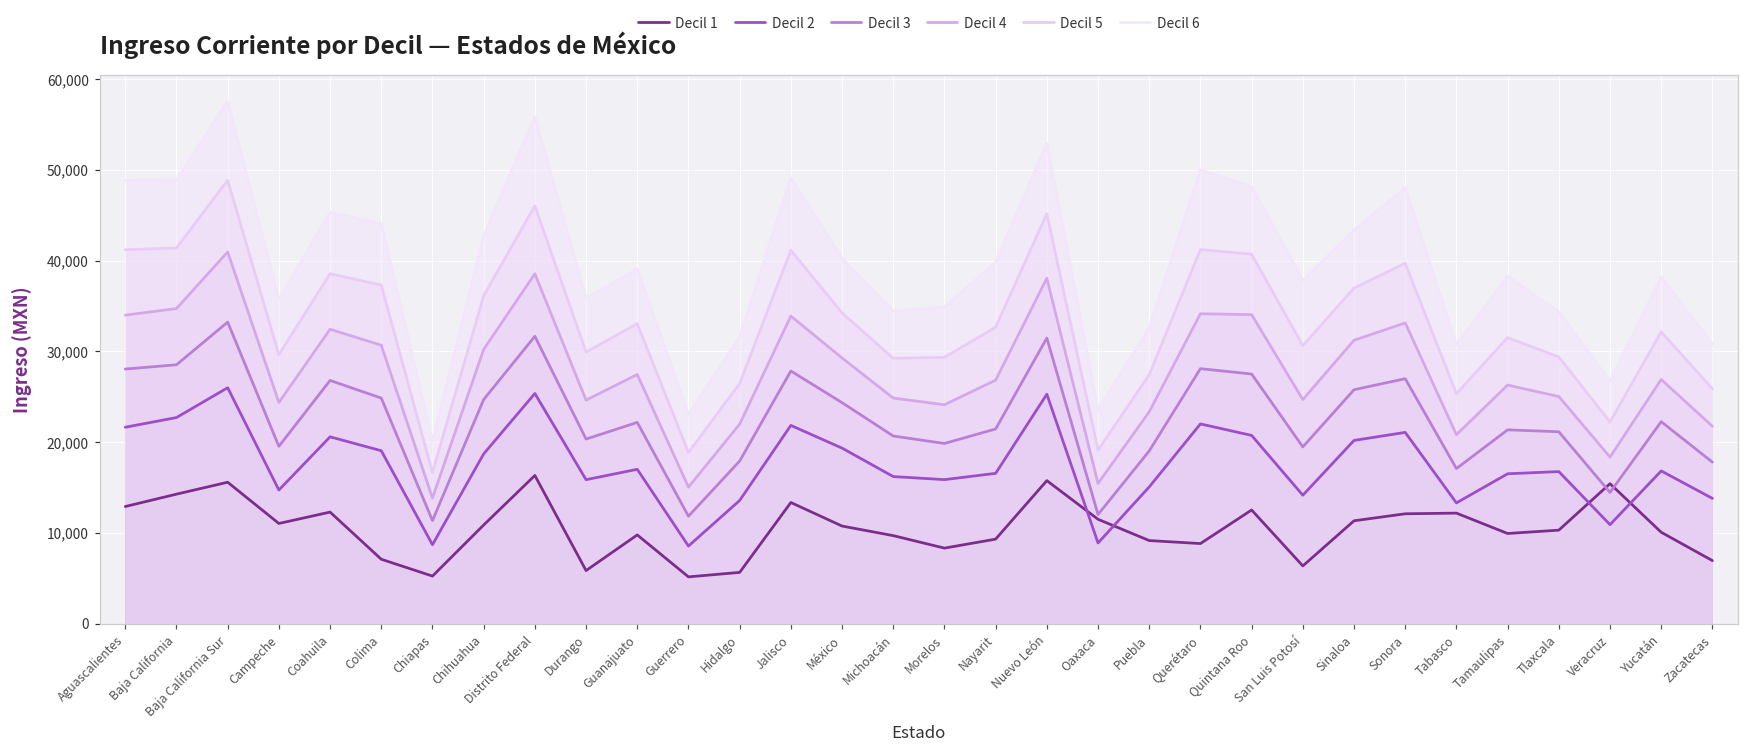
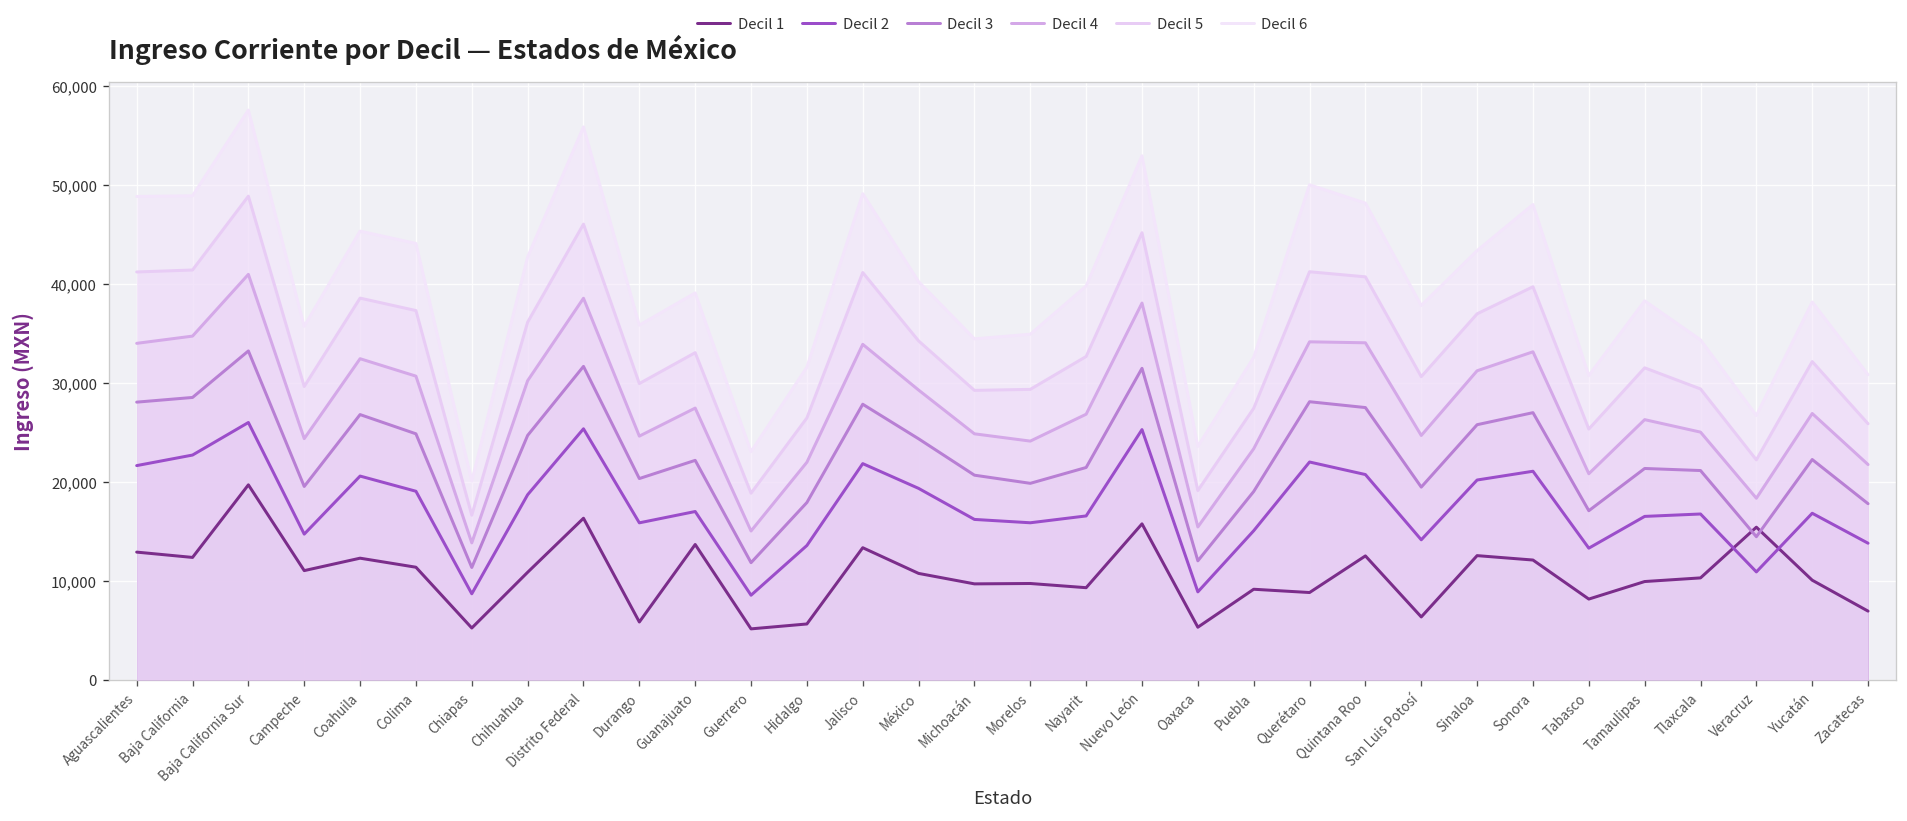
  {
    "Decil 1": {
      "Aguascalientes": "13,000",
-     "Baja California": "14,000",
-     "Baja California Sur": "16,000",
+     "Baja California": "12,000",
+     "Baja California Sur": "20,000",
      "Campeche": "11,000",
      "Coahuila": "12,000",
-     "Colima": "7,000",
+     "Colima": "11,000",
      "Chiapas": "5,000",
      "Chihuahua": "11,000",
      "Distrito Federal": "16,000",
      "Durango": "6,000",
-     "Guanajuato": "10,000",
+     "Guanajuato": "14,000",
      "Guerrero": "5,000",
      "Hidalgo": "6,000",
      "Jalisco": "13,000",
      "México": "11,000",
      "Michoacán": "10,000",
-     "Morelos": "8,000",
+     "Morelos": "10,000",
      "Nayarit": "9,000",
      "Nuevo León": "16,000",
-     "Oaxaca": "11,000",
+     "Oaxaca": "5,000",
      "Puebla": "9,000",
      "Querétaro": "9,000",
      "Quintana Roo": "13,000",
      "San Luis Potosí": "6,000",
-     "Sinaloa": "11,000",
+     "Sinaloa": "13,000",
      "Sonora": "12,000",
-     "Tabasco": "12,000",
+     "Tabasco": "8,000",
      "Tamaulipas": "10,000",
      "Tlaxcala": "10,000",
      "Veracruz": "15,000",
      "Yucatán": "10,000",
      "Zacatecas": "7,000"
    }
  }
